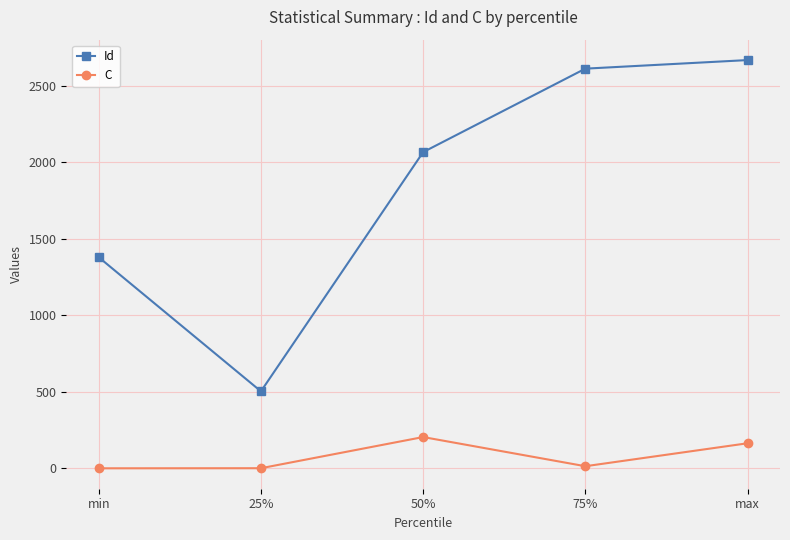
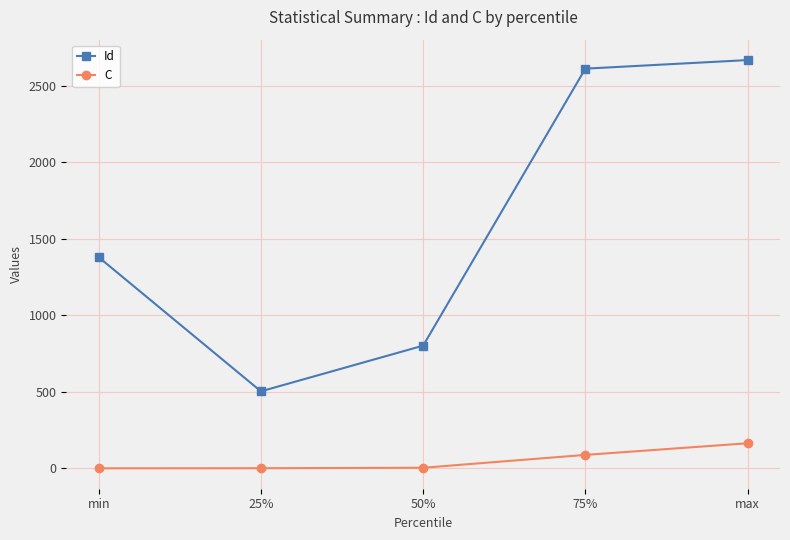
  {
    "Id": {
      "min": 1380,
      "25%": 500,
-     "50%": 2070,
+     "50%": 800,
      "75%": 2610,
      "max": 2670
    },
    "C": {
      "min": 0,
      "25%": 0,
-     "50%": 200,
-     "75%": 10,
+     "50%": 0,
+     "75%": 90,
      "max": 160
    }
  }
